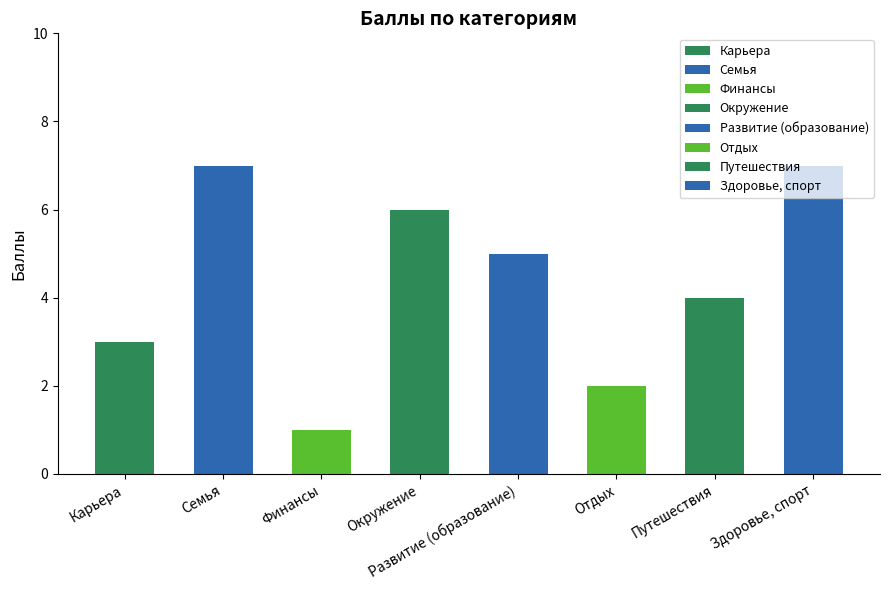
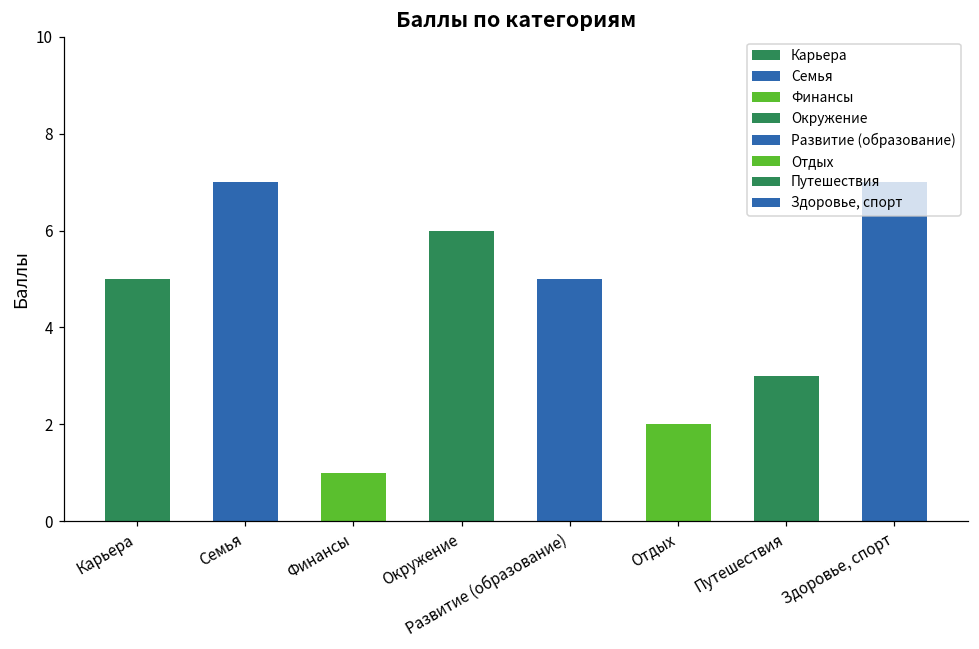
  {
-   "Карьера": 3,
+   "Карьера": 5,
    "Семья": 7,
    "Финансы": 1,
    "Окружение": 6,
    "Развитие (образование)": 5,
    "Отдых": 2,
-   "Путешествия": 4
+   "Путешествия": 3
  }
